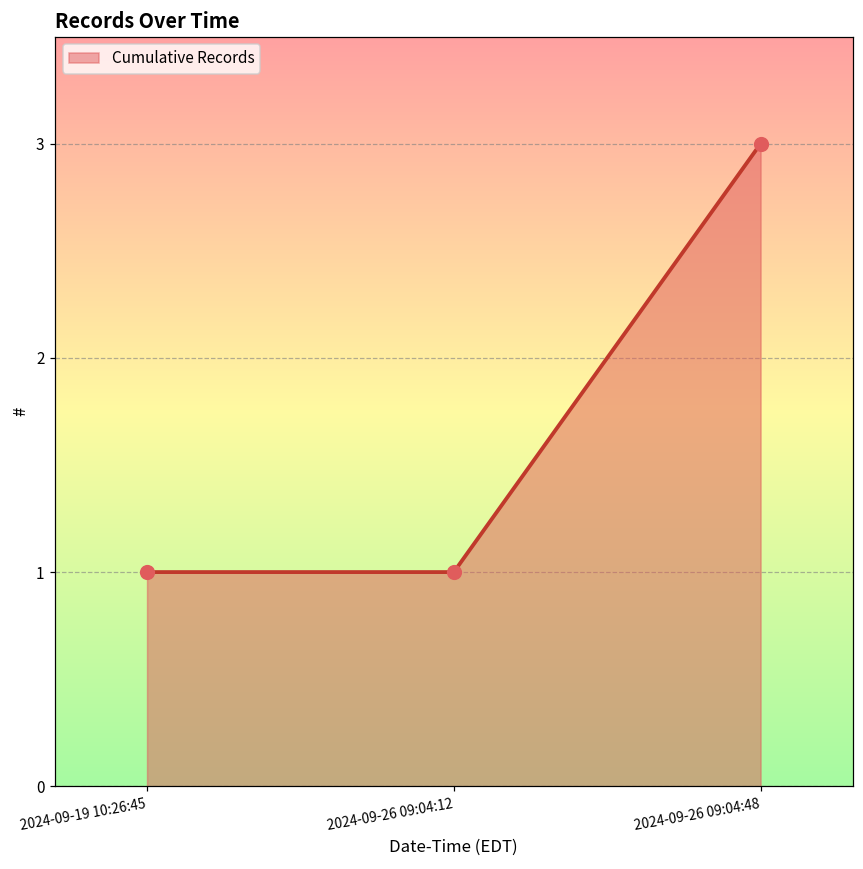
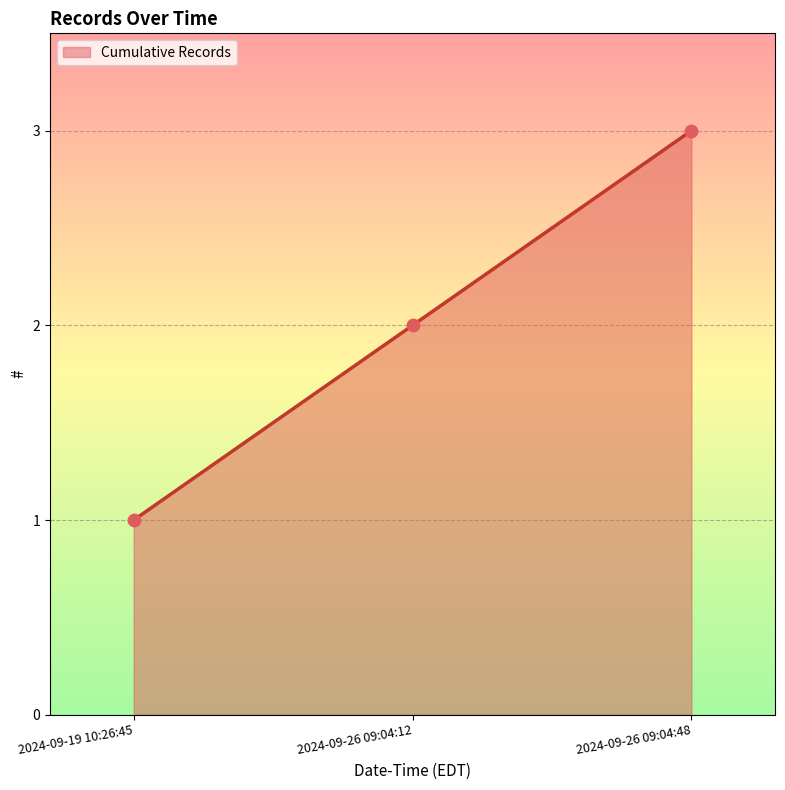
  {
    "2024-09-19 10:26:45": 1,
-   "2024-09-26 09:04:12": 1,
+   "2024-09-26 09:04:12": 2,
    "2024-09-26 09:04:48": 3
  }
